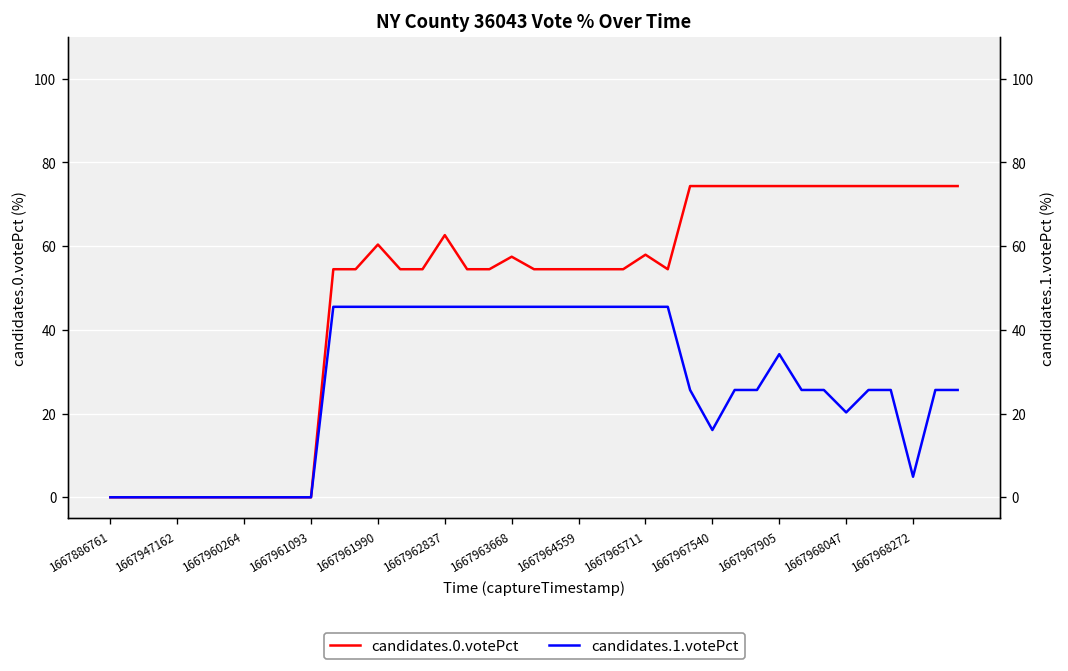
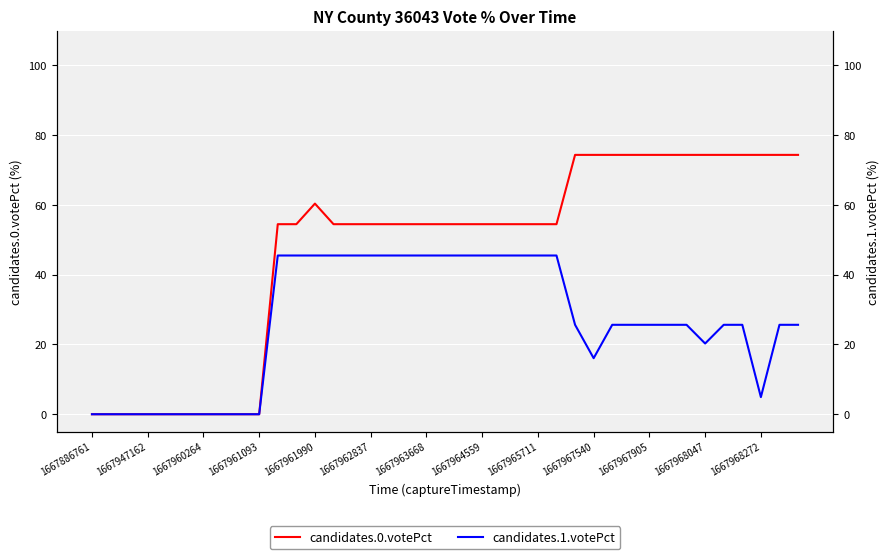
  {
    "candidates.0.votePct": {
      "1667886761": 0,
      "1667947162": 0,
      "1667960264": 0,
      "1667961093": 0,
      "1667961990": 60,
-     "1667962837": 63,
-     "1667963668": 57,
+     "1667962837": 54,
+     "1667963668": 54,
      "1667964559": 54,
-     "1667965711": 58,
+     "1667965711": 54,
      "1667967540": 74,
      "1667967905": 74,
      "1667968047": 74,
      "1667968272": 74
    },
    "candidates.1.votePct": {
      "1667886761": 0,
      "1667947162": 0,
      "1667960264": 0,
      "1667961093": 0,
      "1667961990": 46,
      "1667962837": 46,
      "1667963668": 46,
      "1667964559": 46,
      "1667965711": 46,
      "1667967540": 16,
-     "1667967905": 34,
+     "1667967905": 26,
      "1667968047": 20,
      "1667968272": 5
    }
  }
